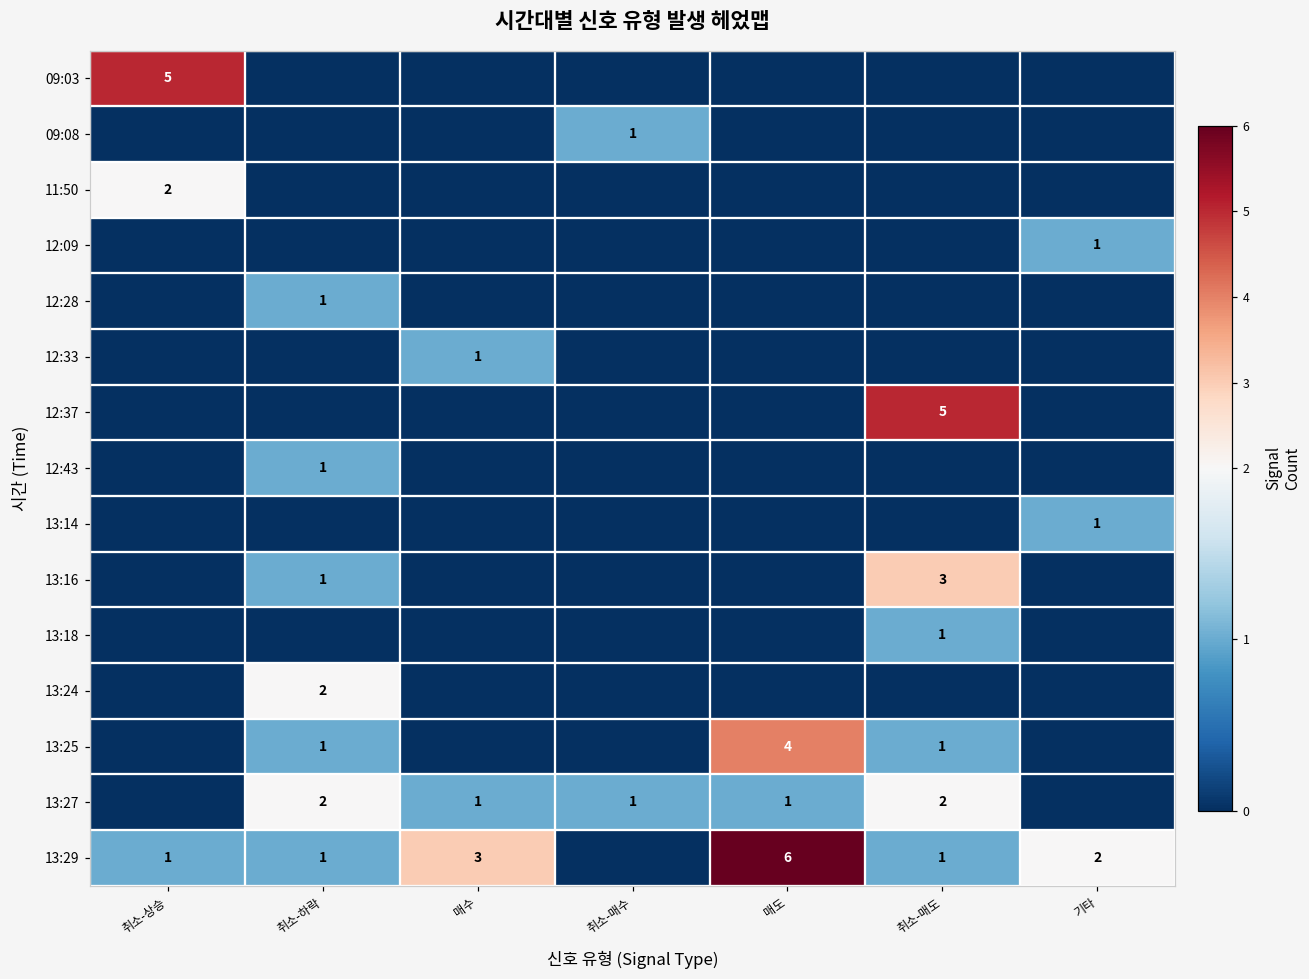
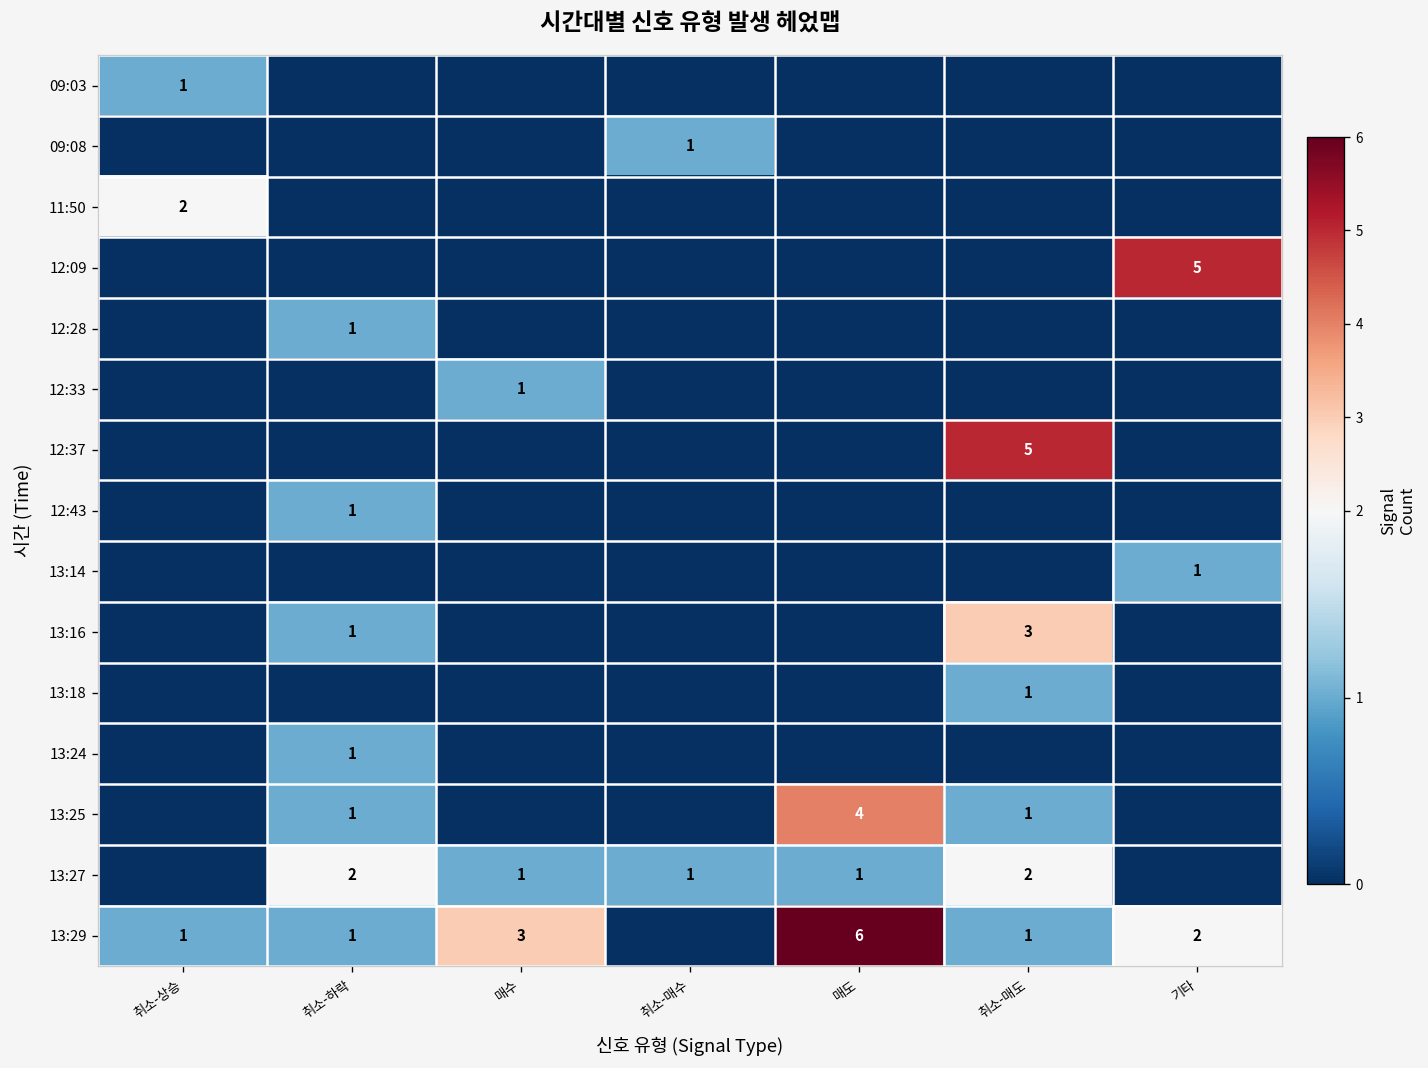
  {
    "09:03": {
-     "취소-상승": 5
+     "취소-상승": 1
    },
    "09:08": {
      "취소-매수": 1
    },
    "11:50": {
      "취소-상승": 2
    },
    "12:09": {
-     "기타": 1
+     "기타": 5
    },
    "12:28": {
      "취소-하락": 1
    },
    "12:33": {
      "매수": 1
    },
    "12:37": {
      "취소-매도": 5
    },
    "12:43": {
      "취소-하락": 1
    },
    "13:14": {
      "기타": 1
    },
    "13:16": {
      "취소-하락": 1,
      "취소-매도": 3
    },
    "13:18": {
      "취소-매도": 1
    },
    "13:24": {
-     "취소-하락": 2
+     "취소-하락": 1
    },
    "13:25": {
      "취소-하락": 1,
      "매도": 4,
      "취소-매도": 1
    },
    "13:27": {
      "취소-하락": 2,
      "매수": 1,
      "취소-매수": 1,
      "매도": 1,
      "취소-매도": 2
    },
    "13:29": {
      "취소-상승": 1,
      "취소-하락": 1,
      "매수": 3,
      "매도": 6,
      "취소-매도": 1,
      "기타": 2
    }
  }
